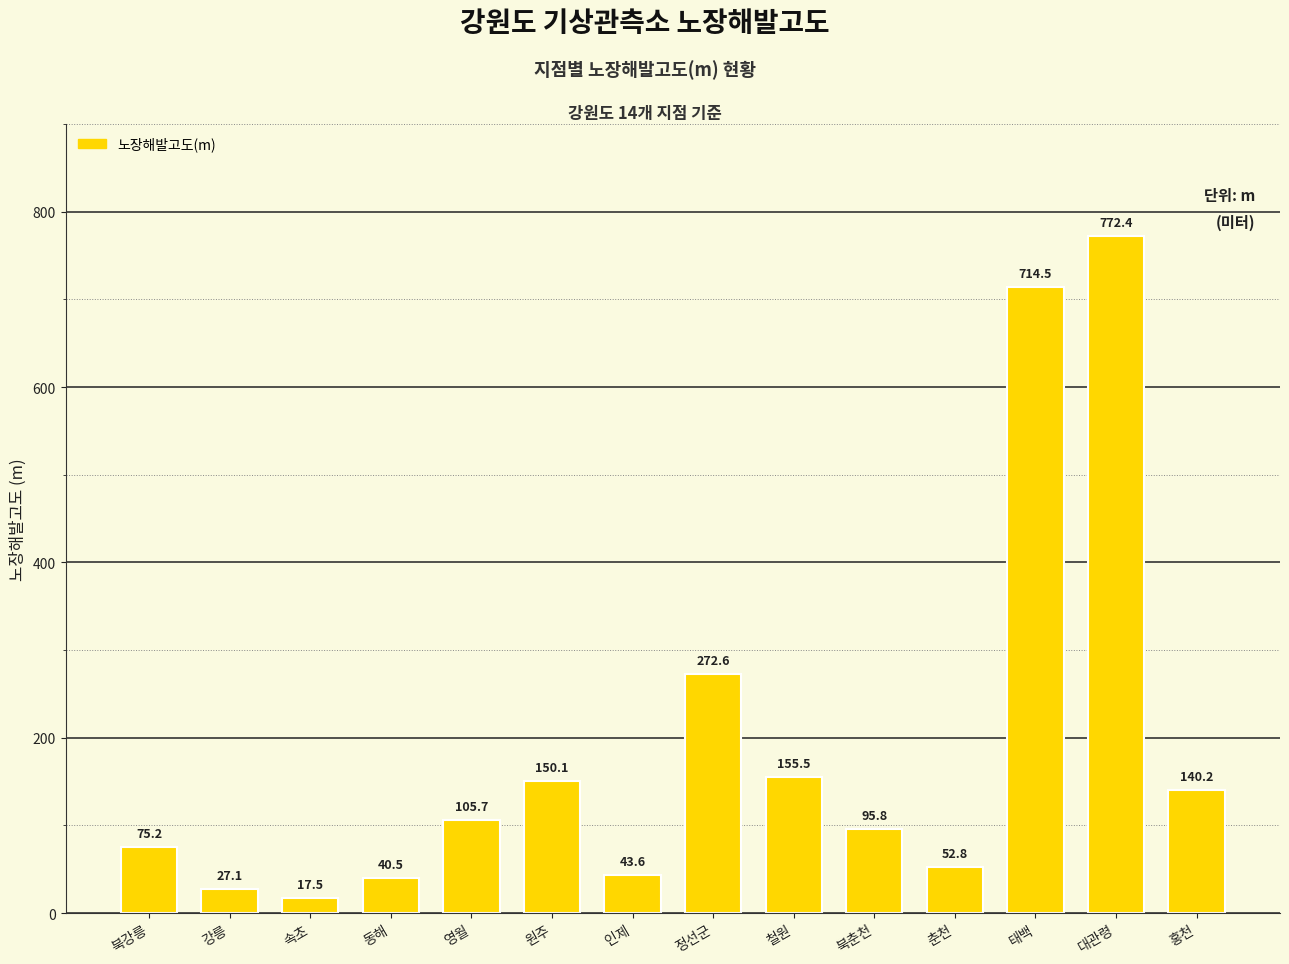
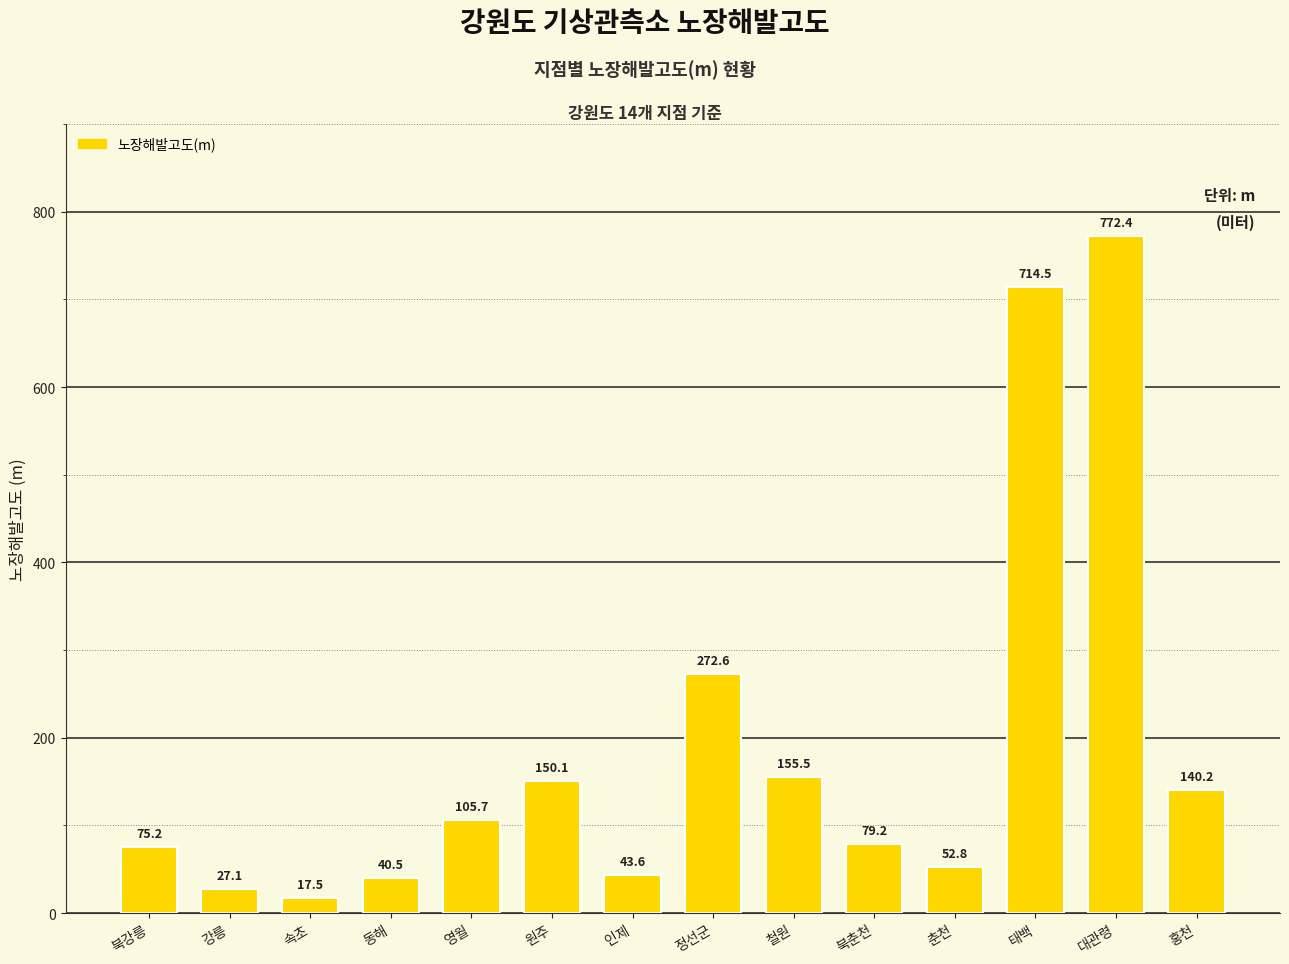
  {
    "북강릉": 75.2,
    "강릉": 27.1,
    "속초": 17.5,
    "동해": 40.5,
    "영월": 105.7,
    "원주": 150.1,
    "인제": 43.6,
    "정선군": 272.6,
    "철원": 155.5,
-   "북춘천": 95.8,
+   "북춘천": 79.2,
    "춘천": 52.8,
    "태백": 714.5,
    "대관령": 772.4,
    "홍천": 140.2
  }
